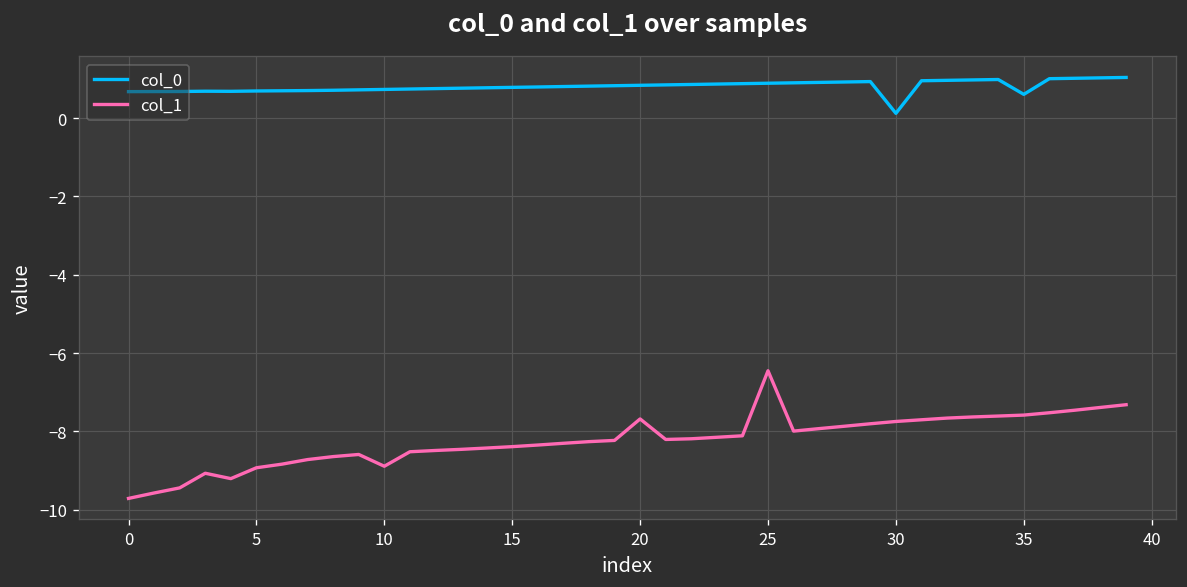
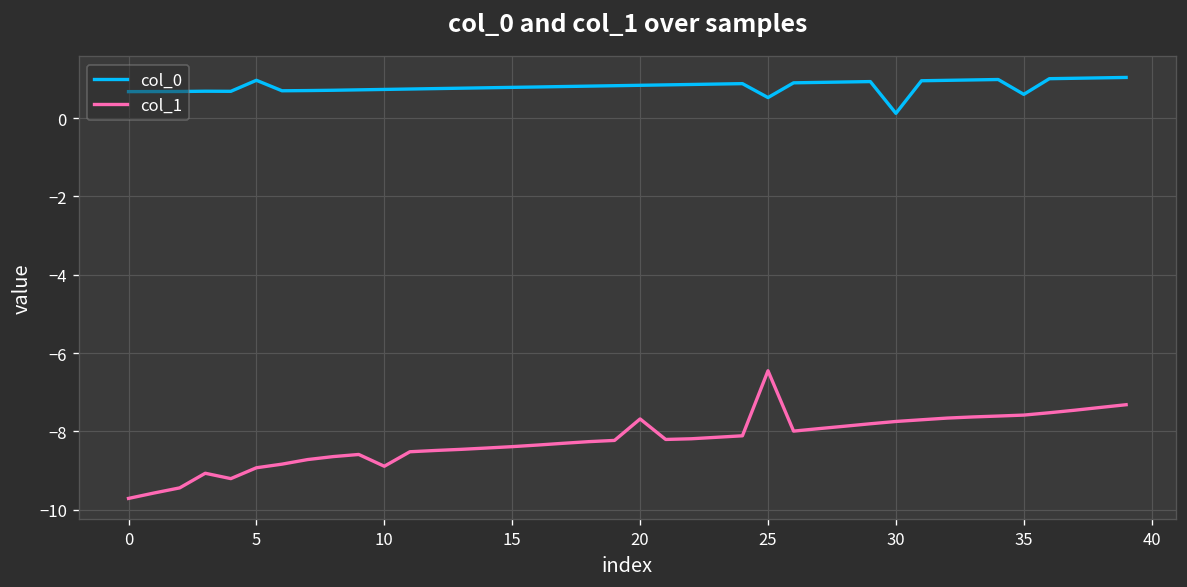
  {
    "col_0": {
-     "5": 0.7,
+     "5": 1.0,
      "10": 0.7,
      "15": 0.8,
      "20": 0.8,
-     "25": 0.9,
+     "25": 0.5,
      "30": 0.1,
      "35": 0.6
    },
    "col_1": {
      "0": -9.7,
      "5": -8.9,
      "10": -8.9,
      "15": -8.4,
      "20": -7.7,
      "25": -6.5,
      "30": -7.7,
      "35": -7.6
    }
  }
